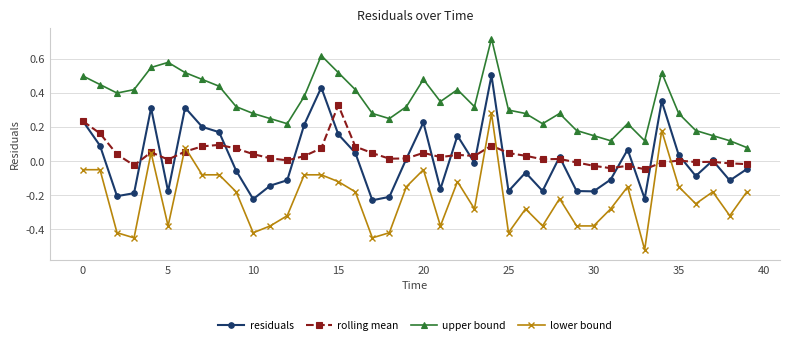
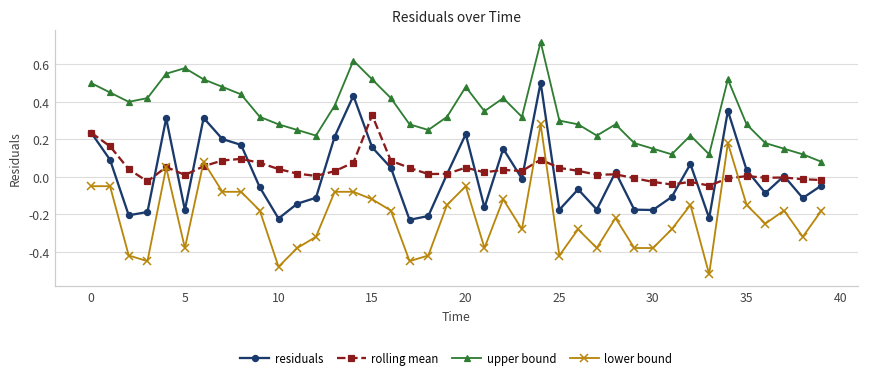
  {
    "residuals": {
      "5": -0.18,
      "10": -0.22,
      "15": 0.16,
      "20": 0.23,
      "25": -0.18,
      "30": -0.18,
      "35": 0.04
    },
    "rolling mean": {
      "5": 0.01,
      "10": 0.04,
      "15": 0.33,
      "20": 0.05,
      "25": 0.05,
      "30": -0.03,
      "35": 0.00
    },
    "upper bound": {
      "0": 0.50,
      "5": 0.58,
      "10": 0.28,
      "15": 0.52,
      "20": 0.48,
      "25": 0.30,
      "30": 0.15,
      "35": 0.28
    },
    "lower bound": {
      "0": -0.05,
      "5": -0.38,
-     "10": -0.42,
+     "10": -0.48,
      "15": -0.12,
      "20": -0.05,
      "25": -0.42,
      "30": -0.38,
      "35": -0.15
    }
  }
